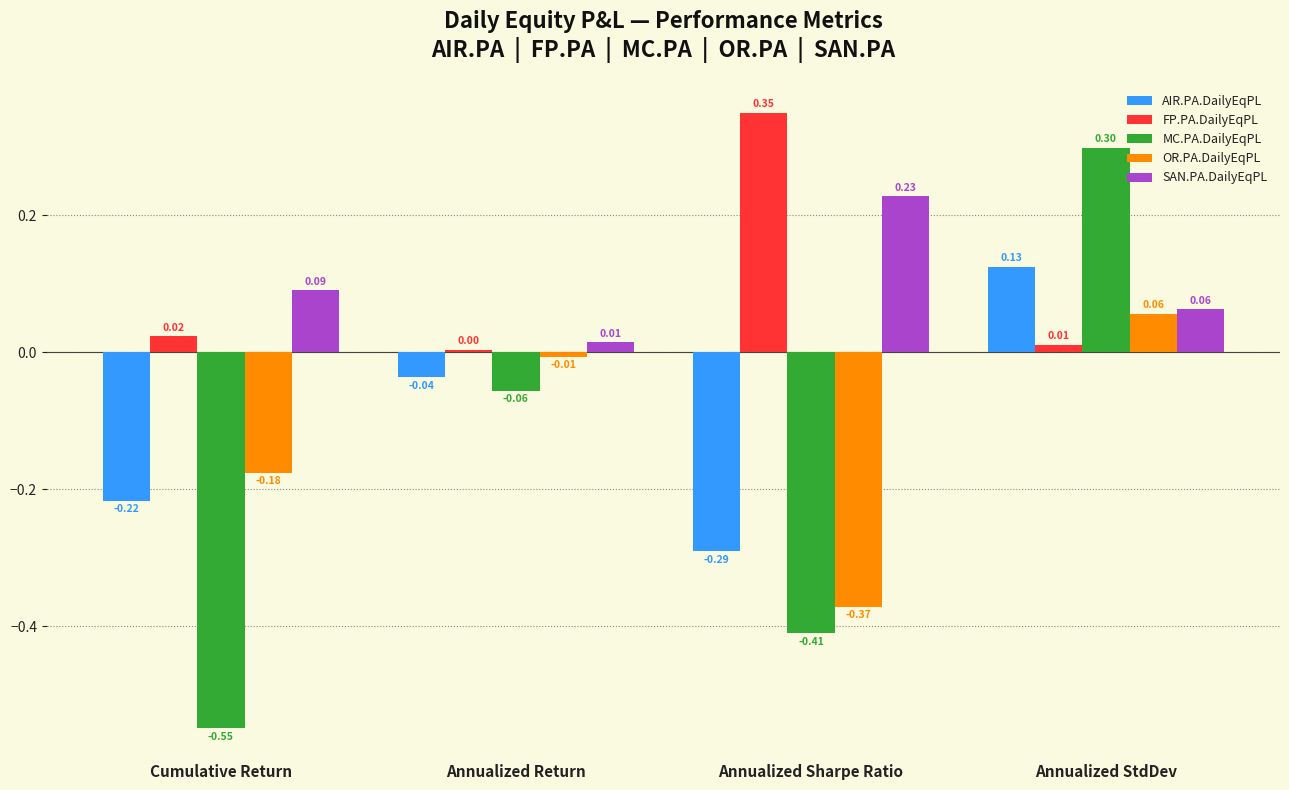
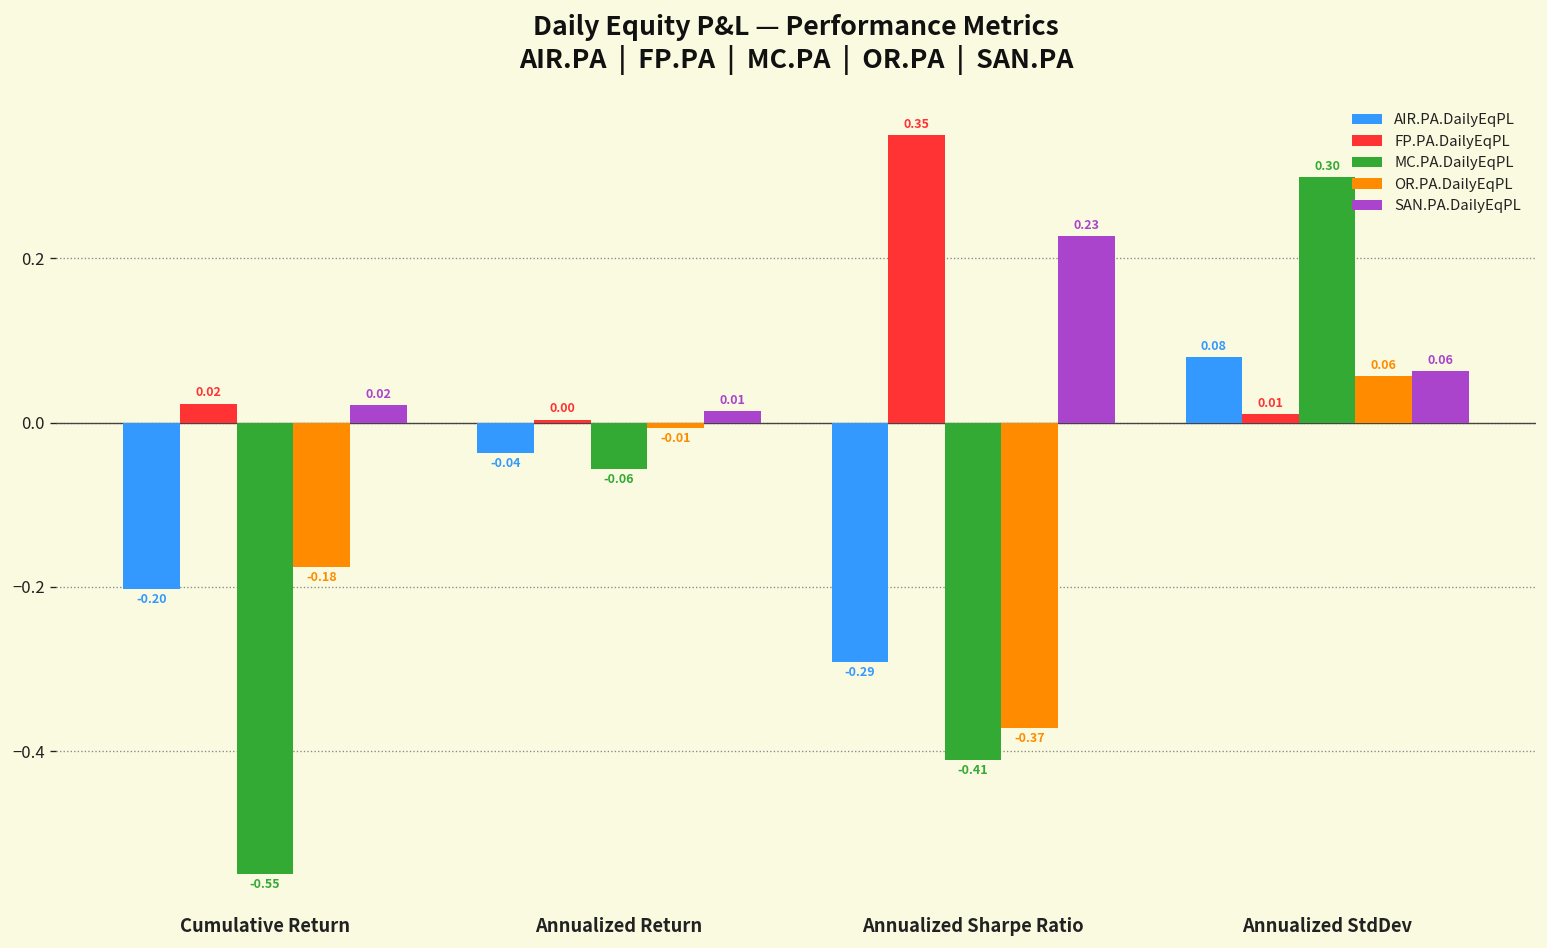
  {
    "AIR.PA.DailyEqPL": {
-     "Cumulative Return": -0.22,
+     "Cumulative Return": -0.20,
      "Annualized Return": -0.04,
      "Annualized Sharpe Ratio": -0.29,
-     "Annualized StdDev": 0.13
+     "Annualized StdDev": 0.08
    },
    "FP.PA.DailyEqPL": {
      "Cumulative Return": 0.02,
      "Annualized Return": 0.00,
      "Annualized Sharpe Ratio": 0.35,
      "Annualized StdDev": 0.01
    },
    "MC.PA.DailyEqPL": {
      "Cumulative Return": -0.55,
      "Annualized Return": -0.06,
      "Annualized Sharpe Ratio": -0.41,
      "Annualized StdDev": 0.30
    },
    "OR.PA.DailyEqPL": {
      "Cumulative Return": -0.18,
      "Annualized Return": -0.01,
      "Annualized Sharpe Ratio": -0.37,
      "Annualized StdDev": 0.06
    },
    "SAN.PA.DailyEqPL": {
-     "Cumulative Return": 0.09,
+     "Cumulative Return": 0.02,
      "Annualized Return": 0.01,
      "Annualized Sharpe Ratio": 0.23,
      "Annualized StdDev": 0.06
    }
  }
